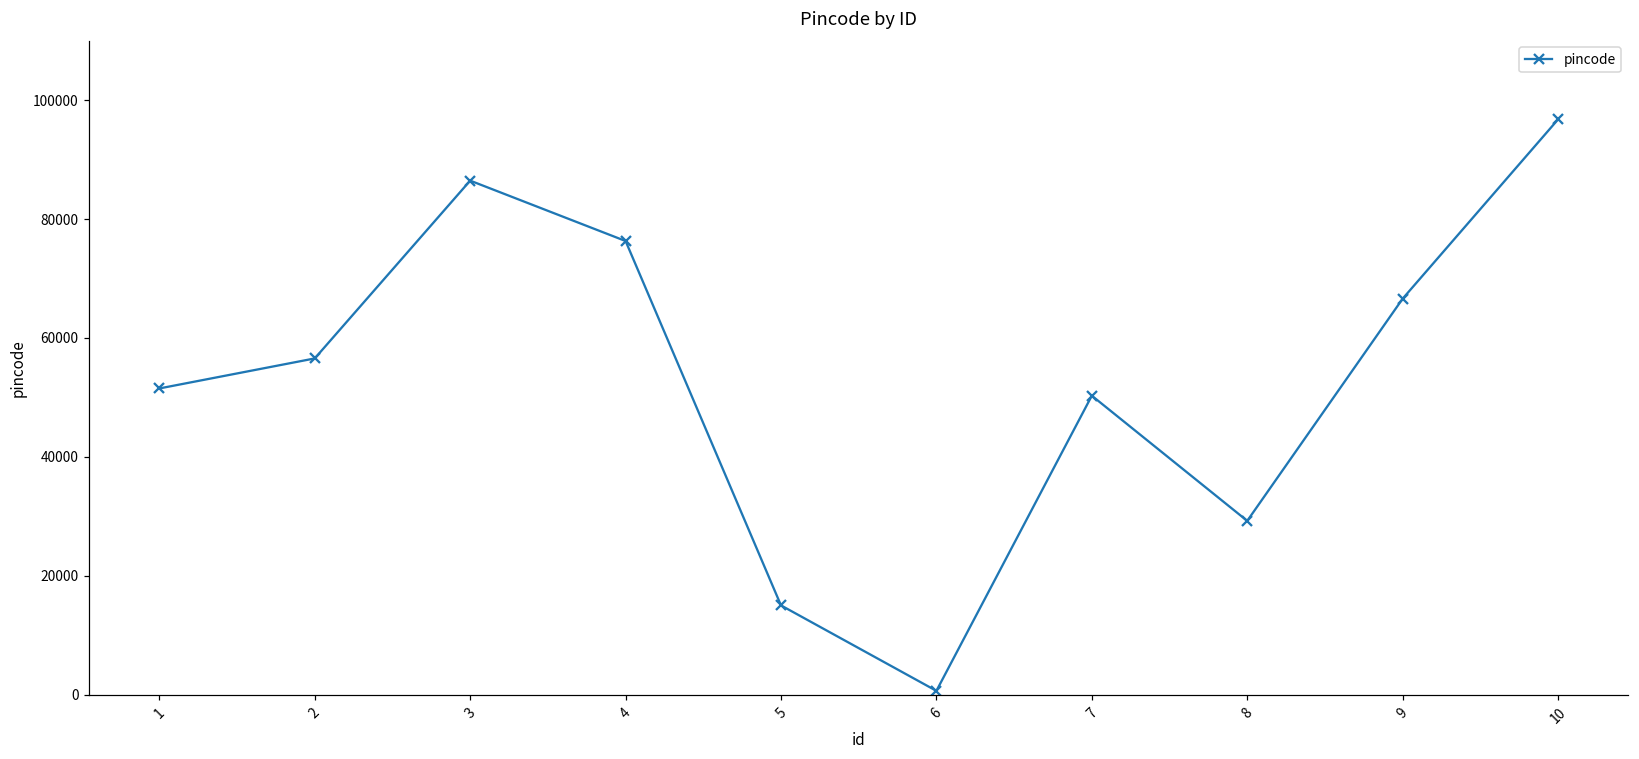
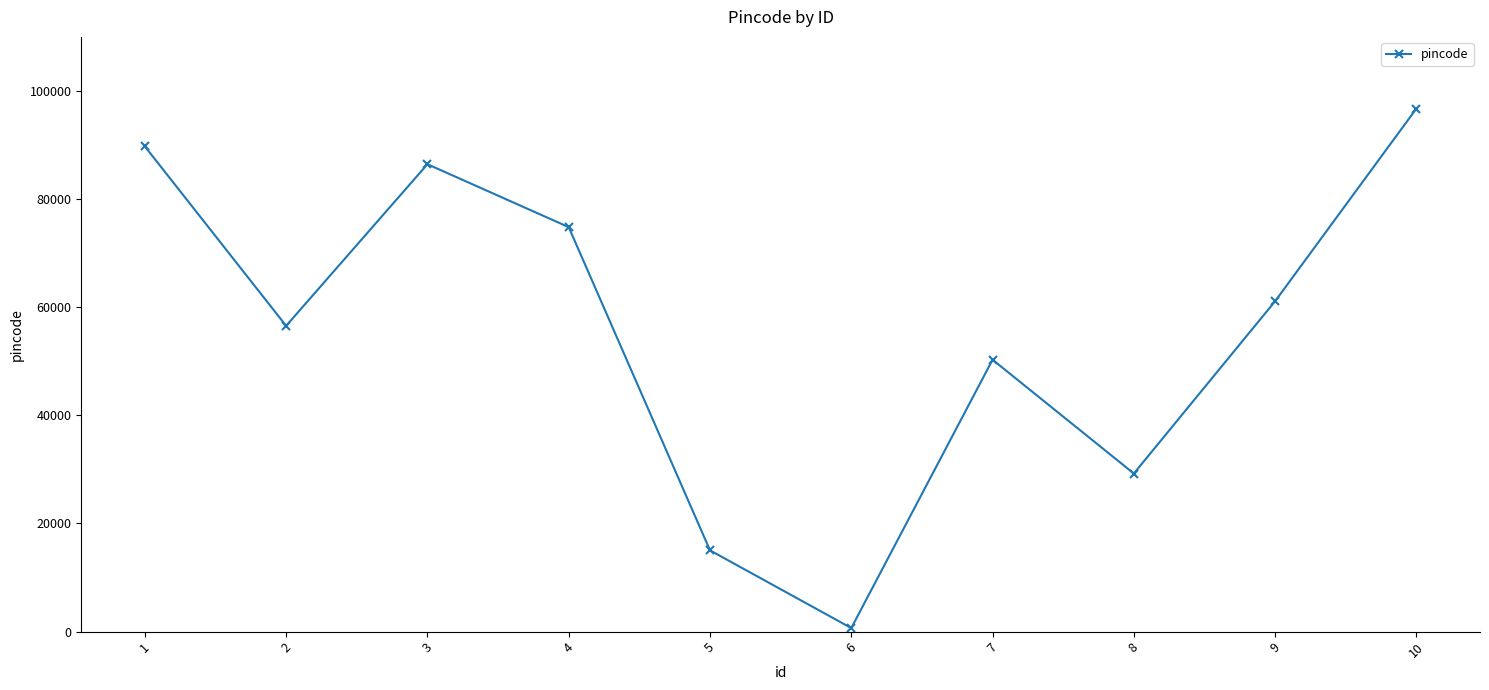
  {
-   "1": 52000,
+   "1": 90000,
    "2": 57000,
    "3": 86000,
-   "4": 76000,
+   "4": 75000,
    "5": 15000,
    "6": 1000,
    "7": 50000,
    "8": 29000,
-   "9": 67000,
+   "9": 61000,
    "10": 97000
  }
